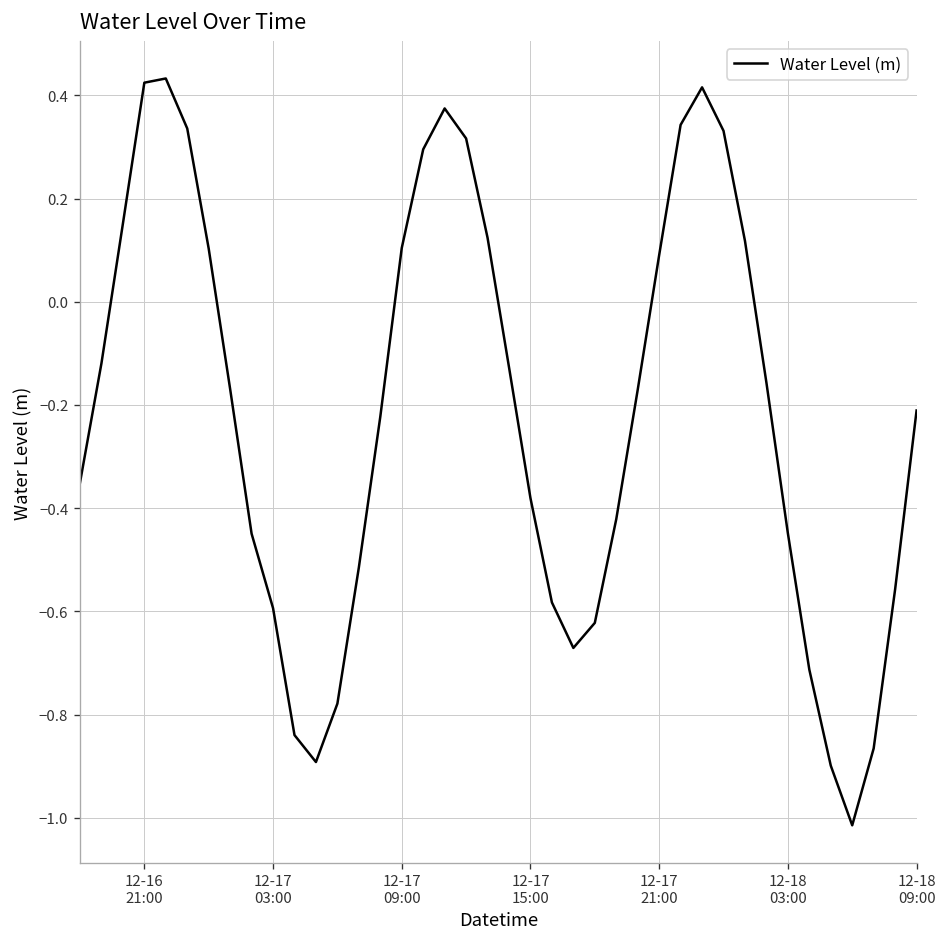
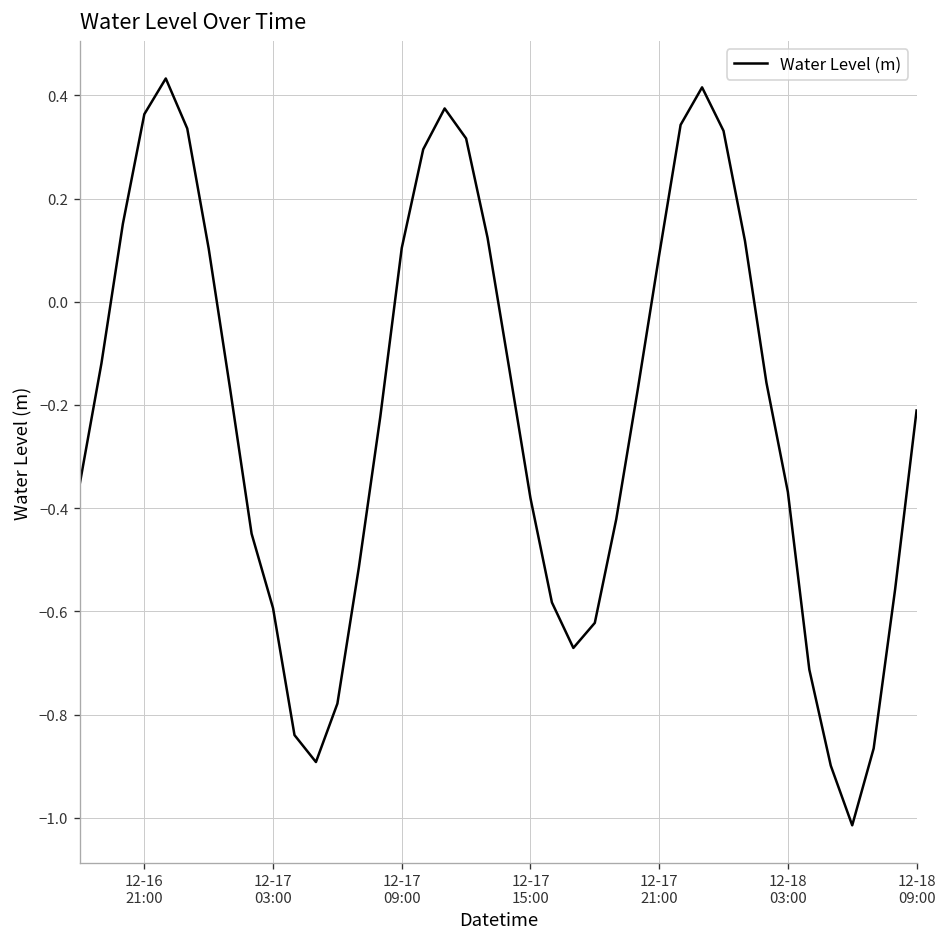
  {
-   "12-16 21:00": 0.42,
+   "12-16 21:00": 0.36,
    "12-17 03:00": -0.59,
    "12-17 09:00": 0.10,
    "12-17 15:00": -0.38,
    "12-17 21:00": 0.09,
-   "12-18 03:00": -0.45,
+   "12-18 03:00": -0.37,
    "12-18 09:00": -0.21
  }
